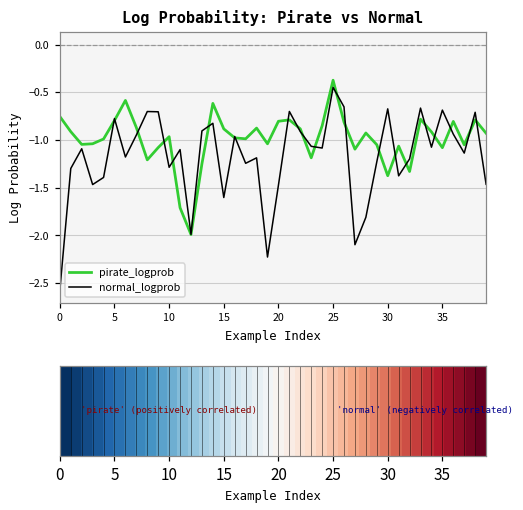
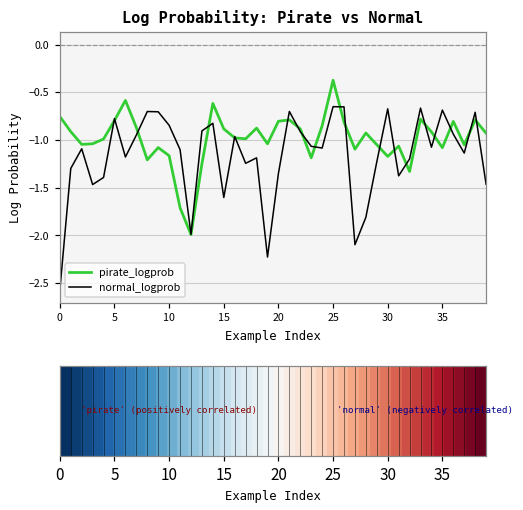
  {
    "pirate_logprob": {
      "0": -0.8,
-     "10": -1.0,
+     "10": -1.2,
      "15": -0.9,
      "20": -0.8,
      "25": -0.4,
-     "30": -1.4,
+     "30": -1.2,
      "35": -1.1
    },
    "normal_logprob": {
      "0": -2.6,
-     "10": -1.3,
+     "10": -0.8,
      "15": -1.6,
-     "20": -1.5,
-     "25": -0.4,
+     "20": -1.3,
+     "25": -0.7,
      "30": -0.7,
      "35": -0.7
    }
  }
